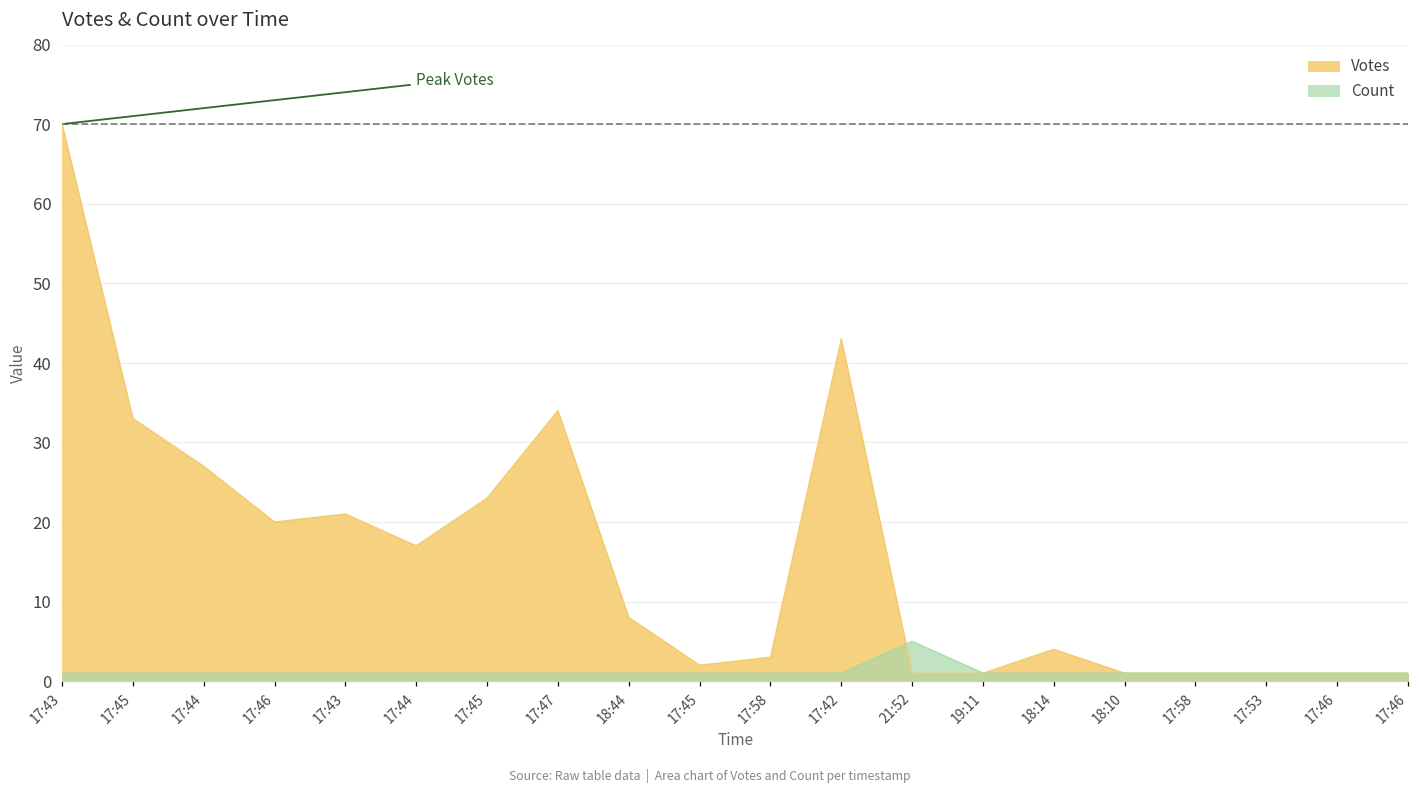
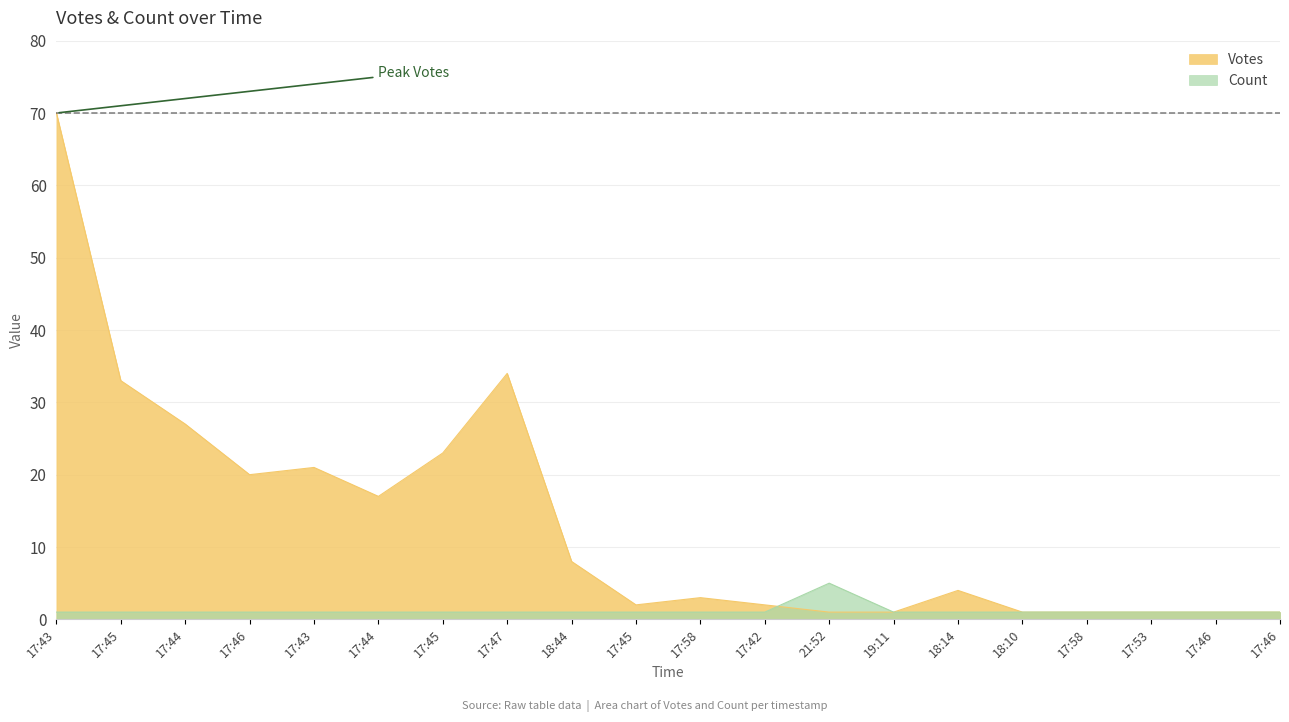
  {
    "Votes": {
      "17:47": 34,
      "18:44": 8,
-     "17:42": 43,
+     "17:42": 2,
      "21:52": 1,
      "18:14": 4
    },
    "Count": {
      "17:47": 1,
      "18:44": 1,
      "17:42": 1,
      "21:52": 5,
      "18:14": 1
    }
  }
